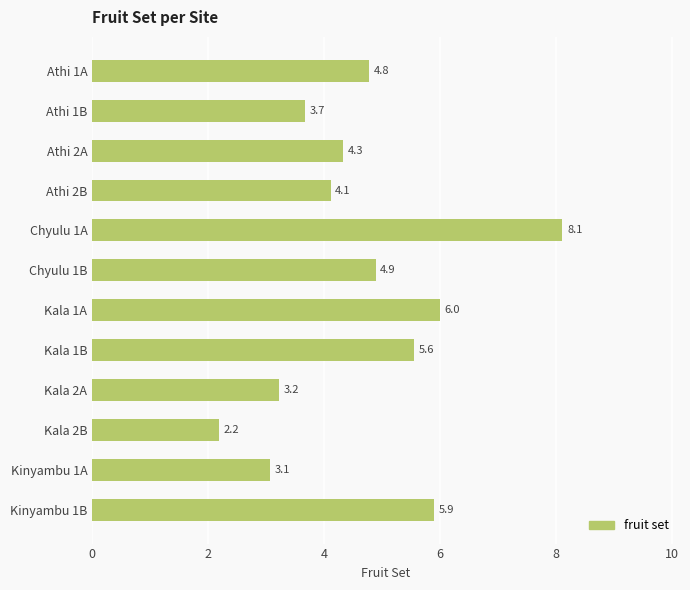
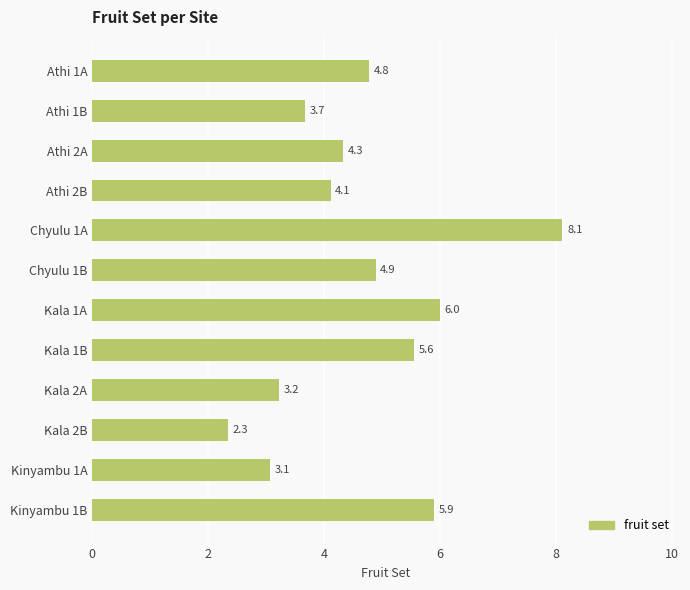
  {
    "Athi 1A": 4.8,
    "Athi 1B": 3.7,
    "Athi 2A": 4.3,
    "Athi 2B": 4.1,
    "Chyulu 1A": 8.1,
    "Chyulu 1B": 4.9,
    "Kala 1A": 6.0,
    "Kala 1B": 5.6,
    "Kala 2A": 3.2,
-   "Kala 2B": 2.2,
+   "Kala 2B": 2.3,
    "Kinyambu 1A": 3.1,
    "Kinyambu 1B": 5.9
  }
